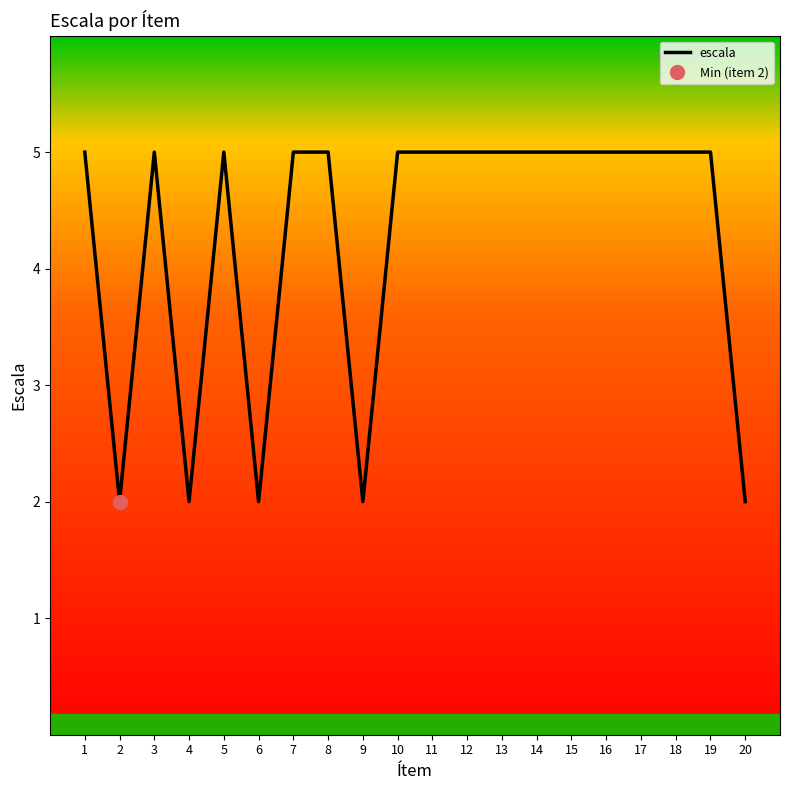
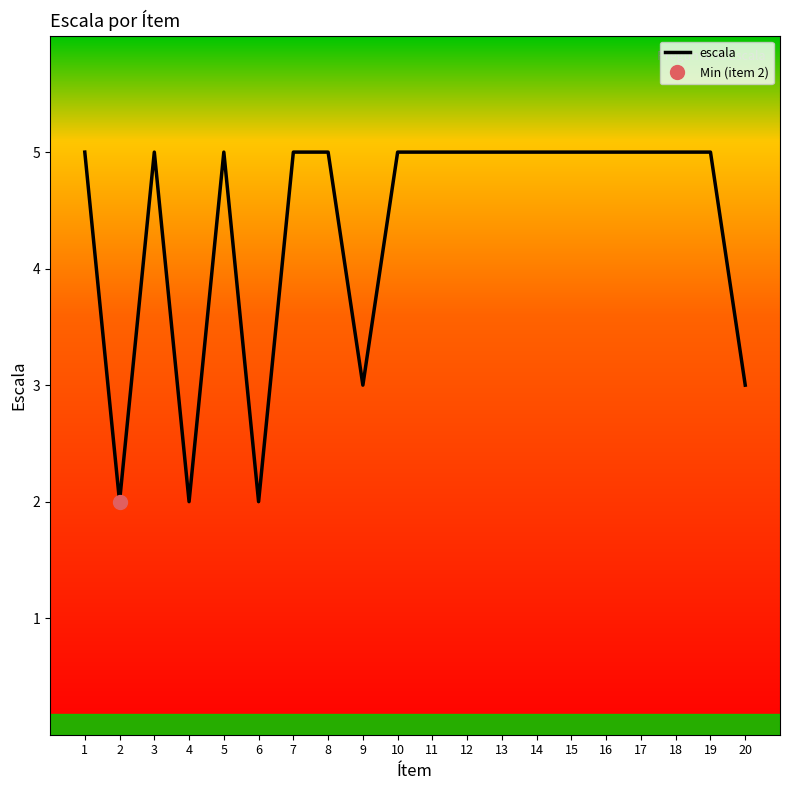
  {
    "escala": {
      "1": 5,
      "3": 5,
      "4": 2,
      "5": 5,
      "6": 2,
      "7": 5,
      "8": 5,
-     "9": 2,
+     "9": 3,
      "10": 5,
      "11": 5,
      "12": 5,
      "13": 5,
      "14": 5,
      "15": 5,
      "16": 5,
      "17": 5,
      "18": 5,
      "19": 5,
-     "20": 2
+     "20": 3
    }
  }
